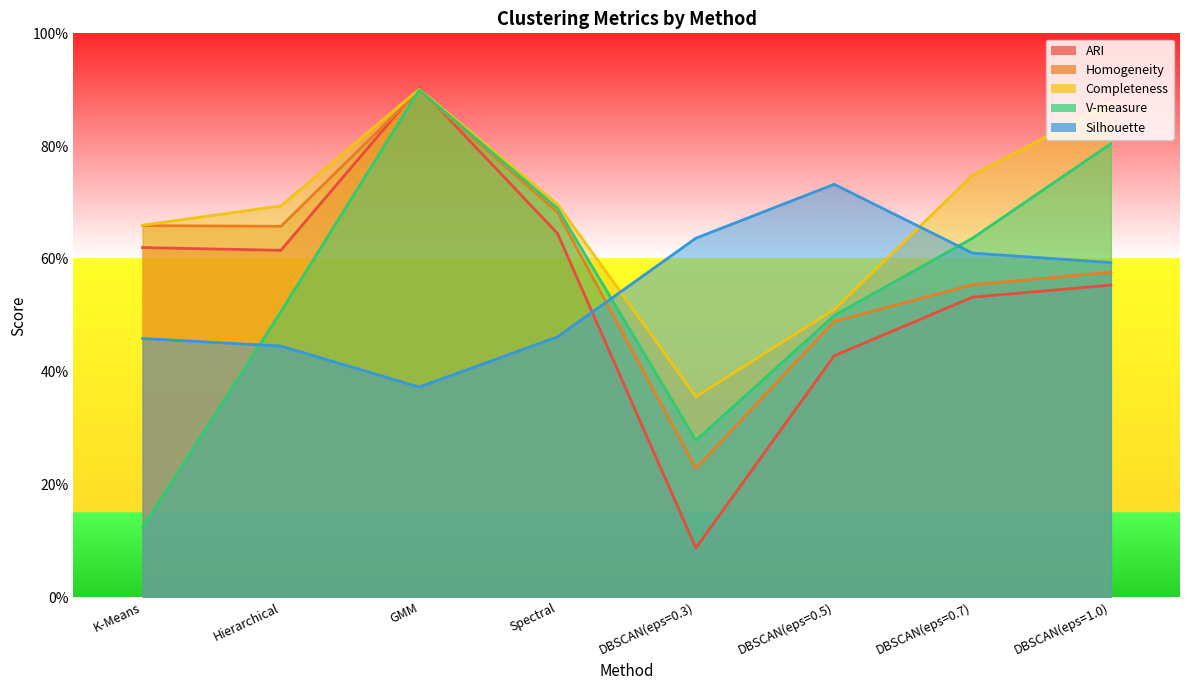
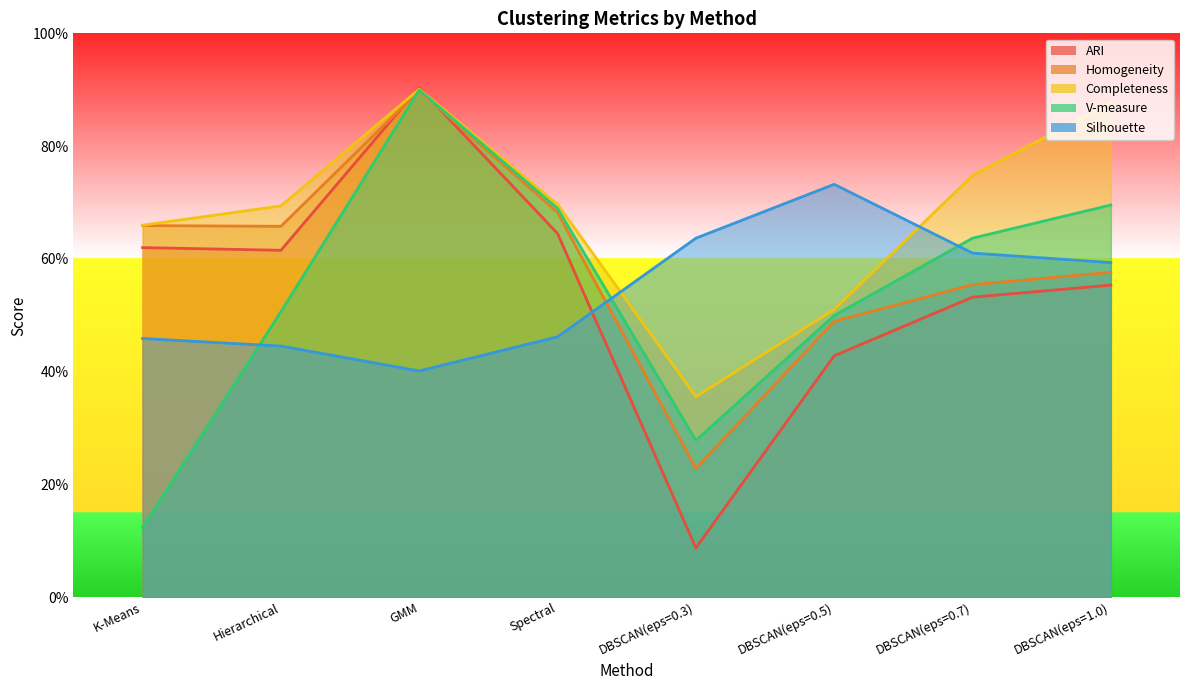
  {
    "V-measure": {
      "K-Means": "12%",
      "Hierarchical": "51%",
      "Spectral": "69%",
      "DBSCAN(eps=0.3)": "28%",
      "DBSCAN(eps=0.5)": "50%",
      "DBSCAN(eps=0.7)": "64%",
-     "DBSCAN(eps=1.0)": "80%"
+     "DBSCAN(eps=1.0)": "70%"
    },
    "Silhouette": {
      "K-Means": "46%",
      "Hierarchical": "45%",
-     "GMM": "37%",
+     "GMM": "40%",
      "Spectral": "46%",
      "DBSCAN(eps=0.3)": "64%",
      "DBSCAN(eps=0.5)": "73%",
      "DBSCAN(eps=0.7)": "61%",
      "DBSCAN(eps=1.0)": "59%"
    }
  }
